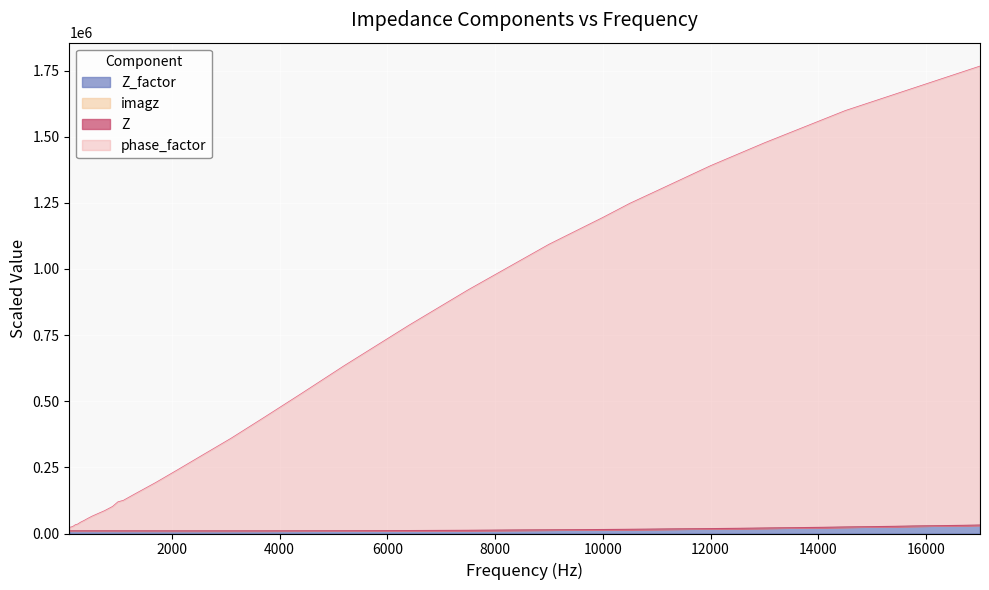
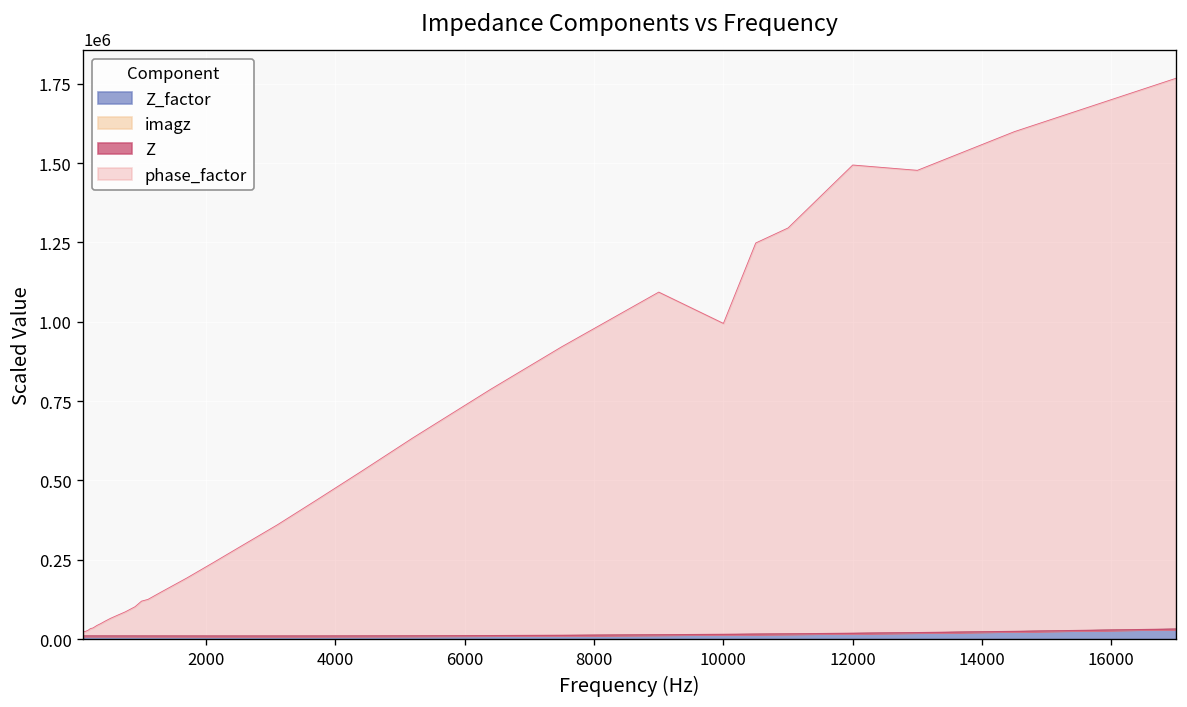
  {
    "Z": {
      "10000": 10000,
      "12000": 20000
    },
    "phase_factor": {
-     "10000": 1180000,
-     "12000": 1370000
+     "10000": 980000,
+     "12000": 1480000
    }
  }
